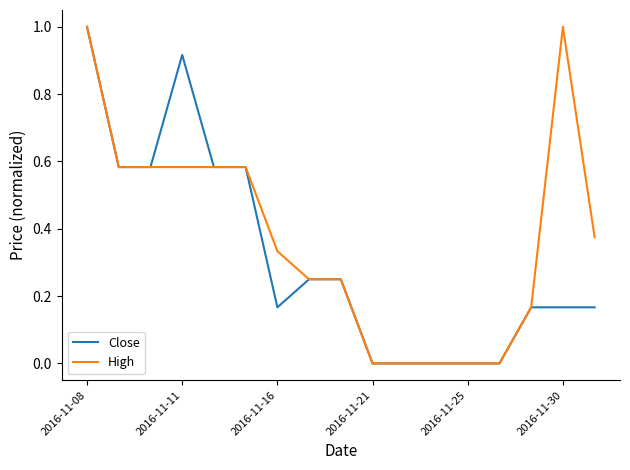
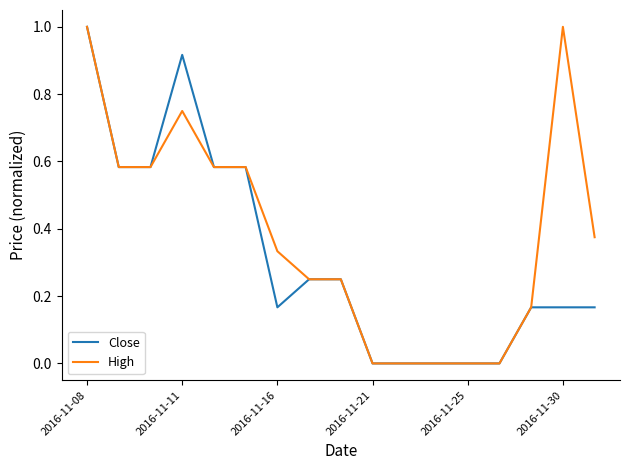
  {
    "Close": {
      "2016-11-11": 0.92,
      "2016-11-16": 0.17,
      "2016-11-30": 0.17
    },
    "High": {
-     "2016-11-11": 0.58,
+     "2016-11-11": 0.75,
      "2016-11-16": 0.33,
      "2016-11-30": 1.00
    }
  }
